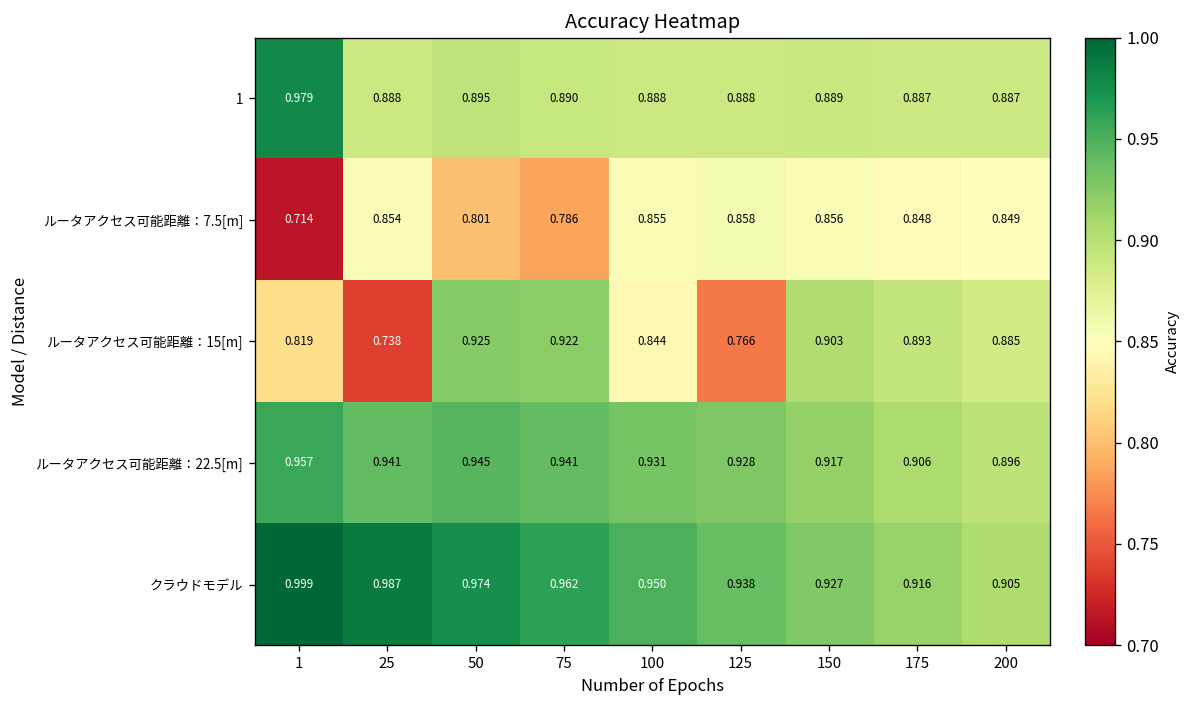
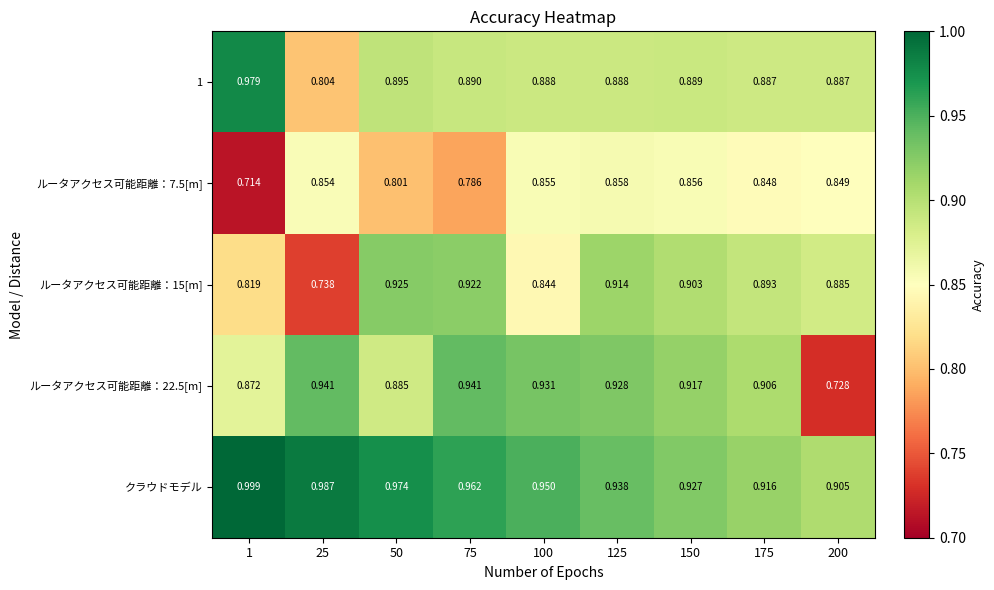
  {
    "1": {
      "1": 0.979,
-     "25": 0.888,
+     "25": 0.804,
      "50": 0.895,
      "75": 0.890,
      "100": 0.888,
      "125": 0.888,
      "150": 0.889,
      "175": 0.887,
      "200": 0.887
    },
    "ルータアクセス可能距離：7.5[m]": {
      "1": 0.714,
      "25": 0.854,
      "50": 0.801,
      "75": 0.786,
      "100": 0.855,
      "125": 0.858,
      "150": 0.856,
      "175": 0.848,
      "200": 0.849
    },
    "ルータアクセス可能距離：15[m]": {
      "1": 0.819,
      "25": 0.738,
      "50": 0.925,
      "75": 0.922,
      "100": 0.844,
-     "125": 0.766,
+     "125": 0.914,
      "150": 0.903,
      "175": 0.893,
      "200": 0.885
    },
    "ルータアクセス可能距離：22.5[m]": {
-     "1": 0.957,
+     "1": 0.872,
      "25": 0.941,
-     "50": 0.945,
+     "50": 0.885,
      "75": 0.941,
      "100": 0.931,
      "125": 0.928,
      "150": 0.917,
      "175": 0.906,
-     "200": 0.896
+     "200": 0.728
    },
    "クラウドモデル": {
      "1": 0.999,
      "25": 0.987,
      "50": 0.974,
      "75": 0.962,
      "100": 0.950,
      "125": 0.938,
      "150": 0.927,
      "175": 0.916,
      "200": 0.905
    }
  }
